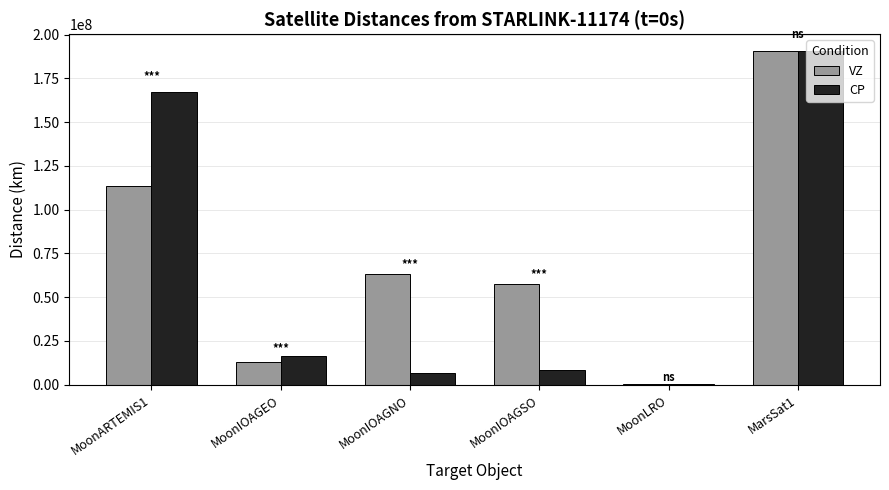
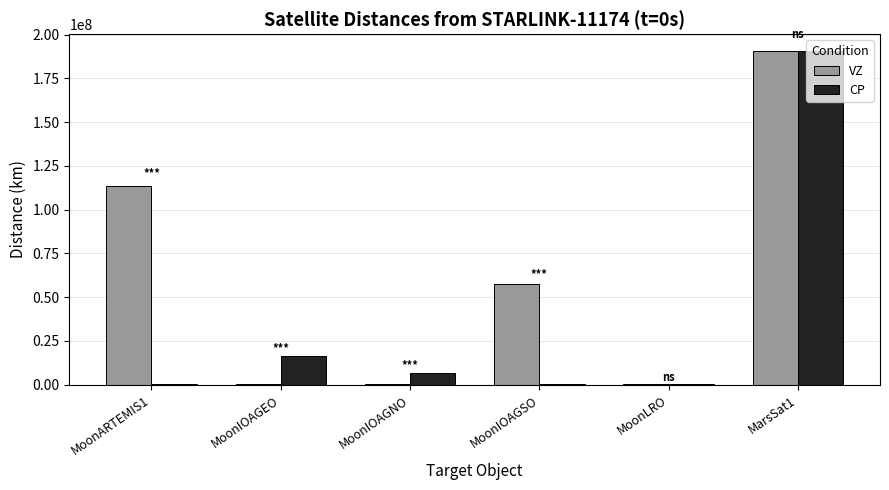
  {
    "VZ": {
      "MoonARTEMIS1": 113000000,
-     "MoonIOAGEO": 13000000,
-     "MoonIOAGNO": 63000000,
+     "MoonIOAGEO": 0,
+     "MoonIOAGNO": 0,
      "MoonIOAGSO": 58000000,
      "MarsSat1": 191000000
    },
    "CP": {
-     "MoonARTEMIS1": 167000000,
+     "MoonARTEMIS1": 0,
      "MoonIOAGEO": 16000000,
      "MoonIOAGNO": 7000000,
-     "MoonIOAGSO": 8000000
+     "MoonIOAGSO": 0
    }
  }
